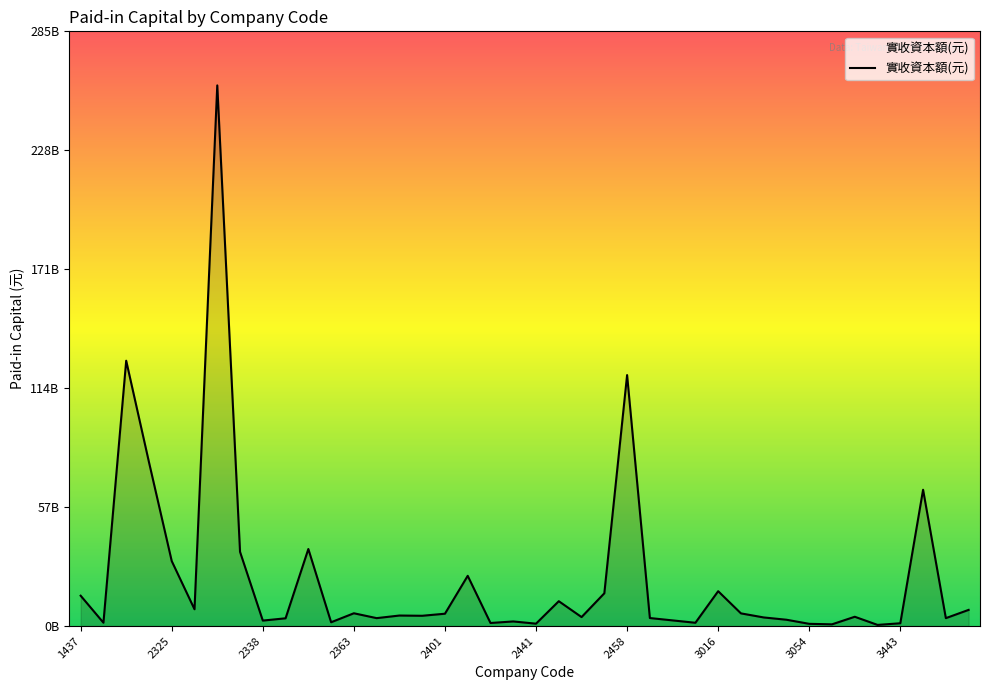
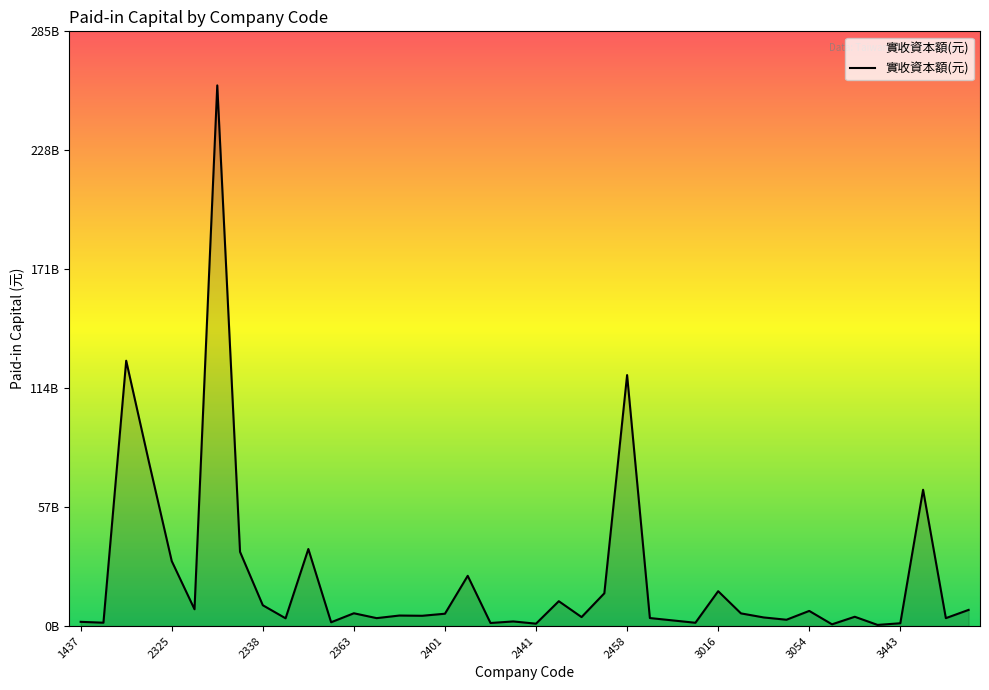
  {
-   "1437": 15000000000,
+   "1437": 2000000000,
    "2325": 31000000000,
-   "2338": 3000000000,
+   "2338": 10000000000,
    "2363": 6000000000,
    "2401": 6000000000,
    "2441": 1000000000,
    "2458": 120000000000,
    "3016": 17000000000,
-   "3054": 1000000000,
+   "3054": 7000000000,
    "3443": 1000000000
  }
